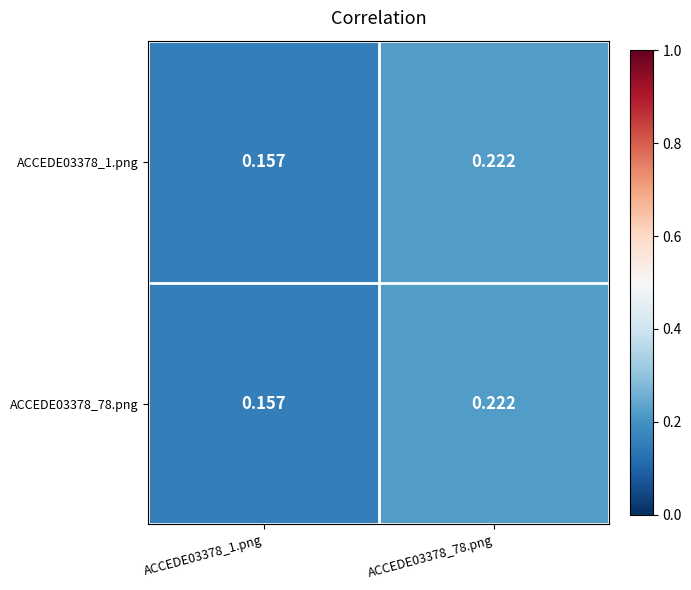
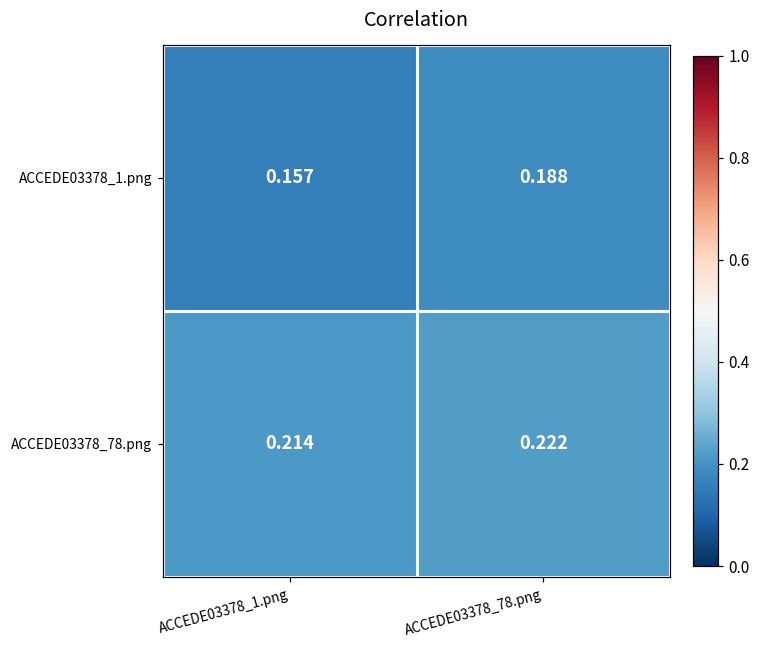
  {
    "ACCEDE03378_1.png": {
      "ACCEDE03378_1.png": 0.157,
-     "ACCEDE03378_78.png": 0.222
+     "ACCEDE03378_78.png": 0.188
    },
    "ACCEDE03378_78.png": {
-     "ACCEDE03378_1.png": 0.157,
+     "ACCEDE03378_1.png": 0.214,
      "ACCEDE03378_78.png": 0.222
    }
  }
